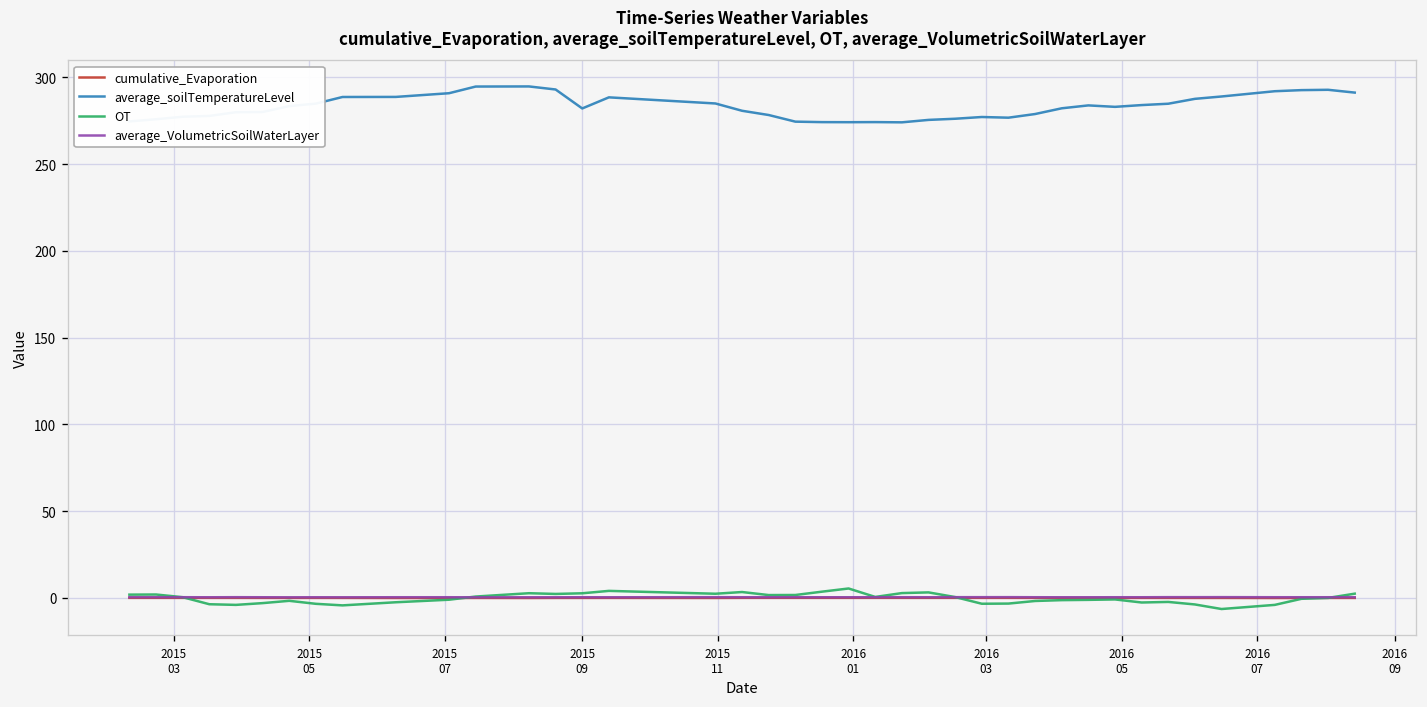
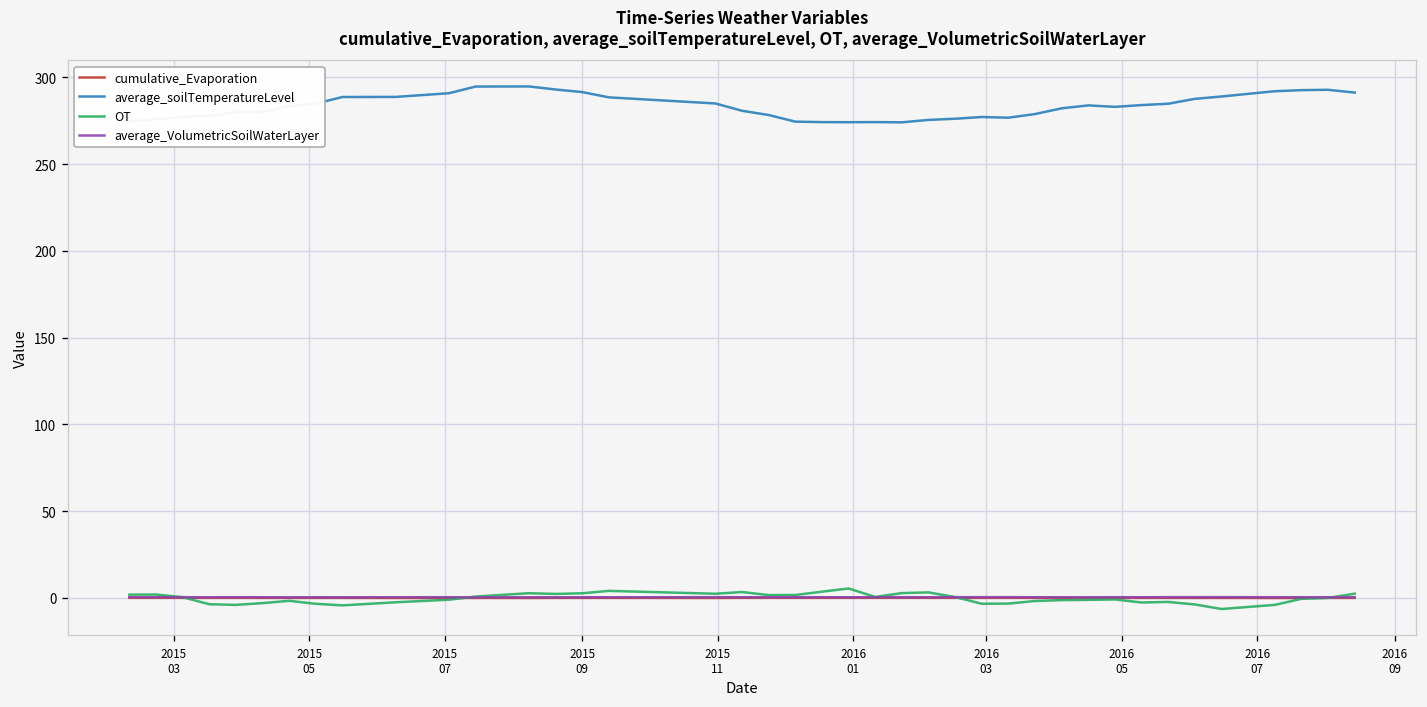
  {
    "average_soilTemperatureLevel": {
-     "2015 09": 282
+     "2015 09": 292
    },
    "OT": {
      "2015 09": 3
    }
  }
